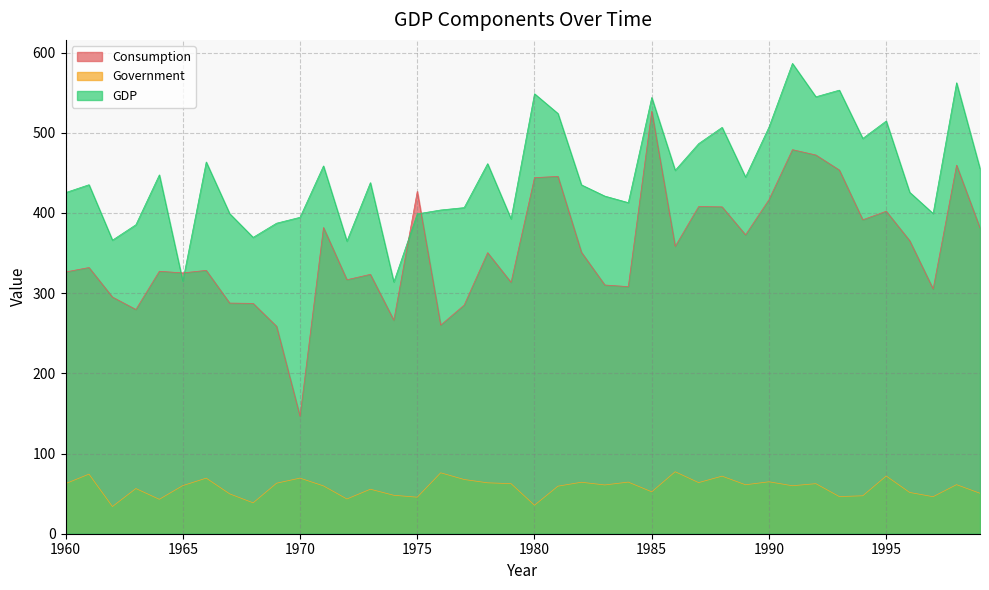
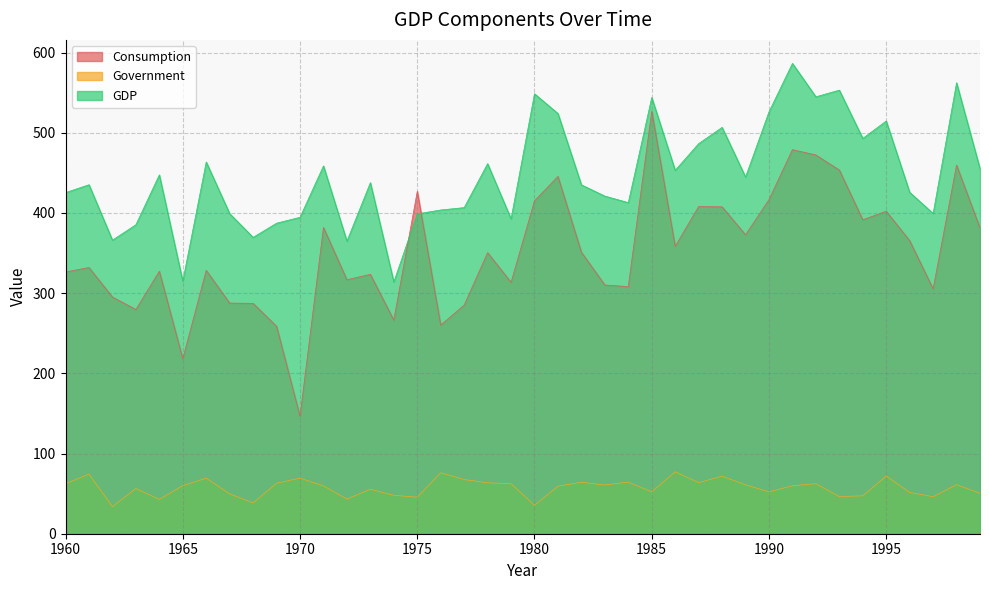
  {
    "Consumption": {
      "1960": 330,
-     "1965": 330,
+     "1965": 220,
      "1970": 150,
      "1975": 430,
-     "1980": 440,
+     "1980": 420,
      "1985": 530,
      "1990": 420,
      "1995": 400
    },
    "Government": {
      "1960": 60,
      "1965": 60,
      "1970": 70,
      "1975": 50,
      "1980": 40,
      "1985": 50,
-     "1990": 60,
+     "1990": 50,
      "1995": 70
    },
    "GDP": {
      "1960": 430,
      "1965": 310,
      "1970": 390,
      "1975": 400,
      "1980": 550,
      "1985": 540,
-     "1990": 510,
+     "1990": 530,
      "1995": 510
    }
  }
